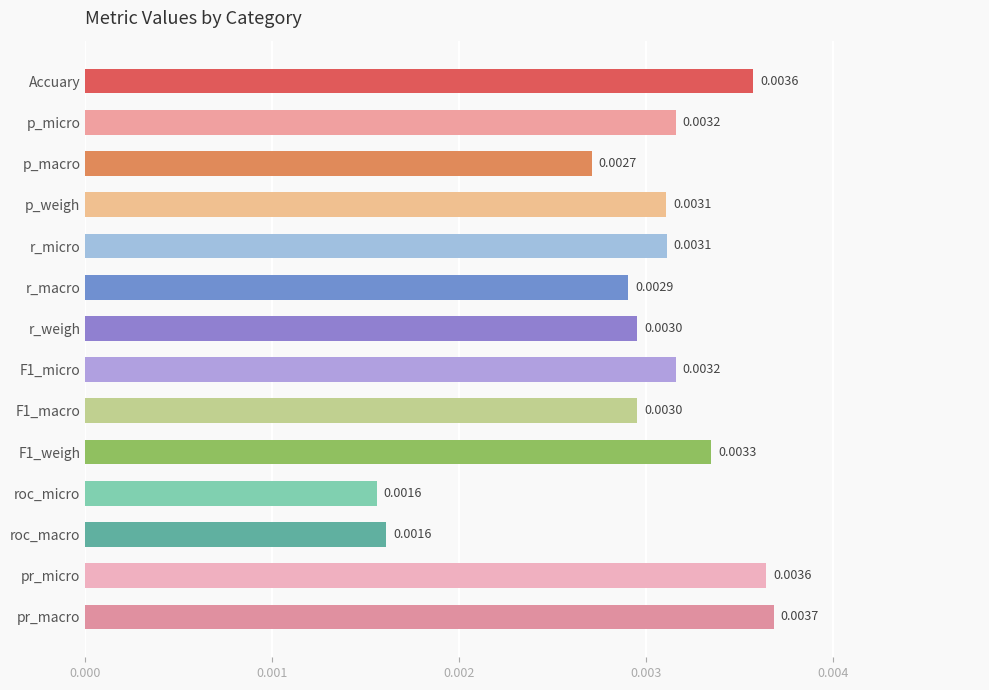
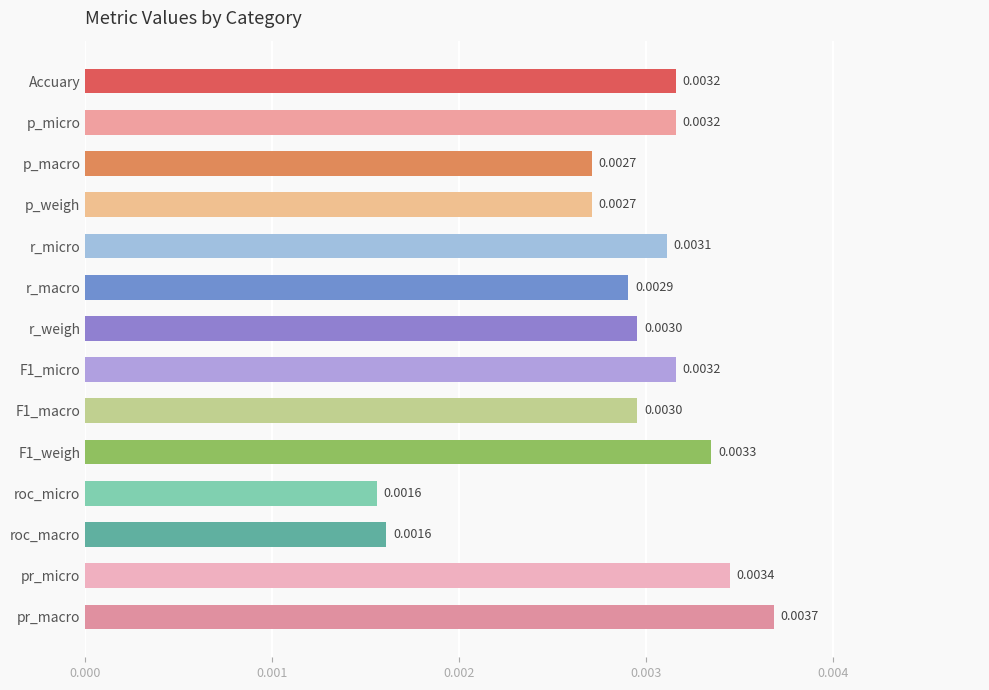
  {
-   "Accuary": 0.0036,
+   "Accuary": 0.0032,
    "p_micro": 0.0032,
    "p_macro": 0.0027,
-   "p_weigh": 0.0031,
+   "p_weigh": 0.0027,
    "r_micro": 0.0031,
    "r_macro": 0.0029,
    "r_weigh": 0.0030,
    "F1_micro": 0.0032,
    "F1_macro": 0.0030,
    "F1_weigh": 0.0033,
    "roc_micro": 0.0016,
    "roc_macro": 0.0016,
-   "pr_micro": 0.0036,
+   "pr_micro": 0.0034,
    "pr_macro": 0.0037
  }
